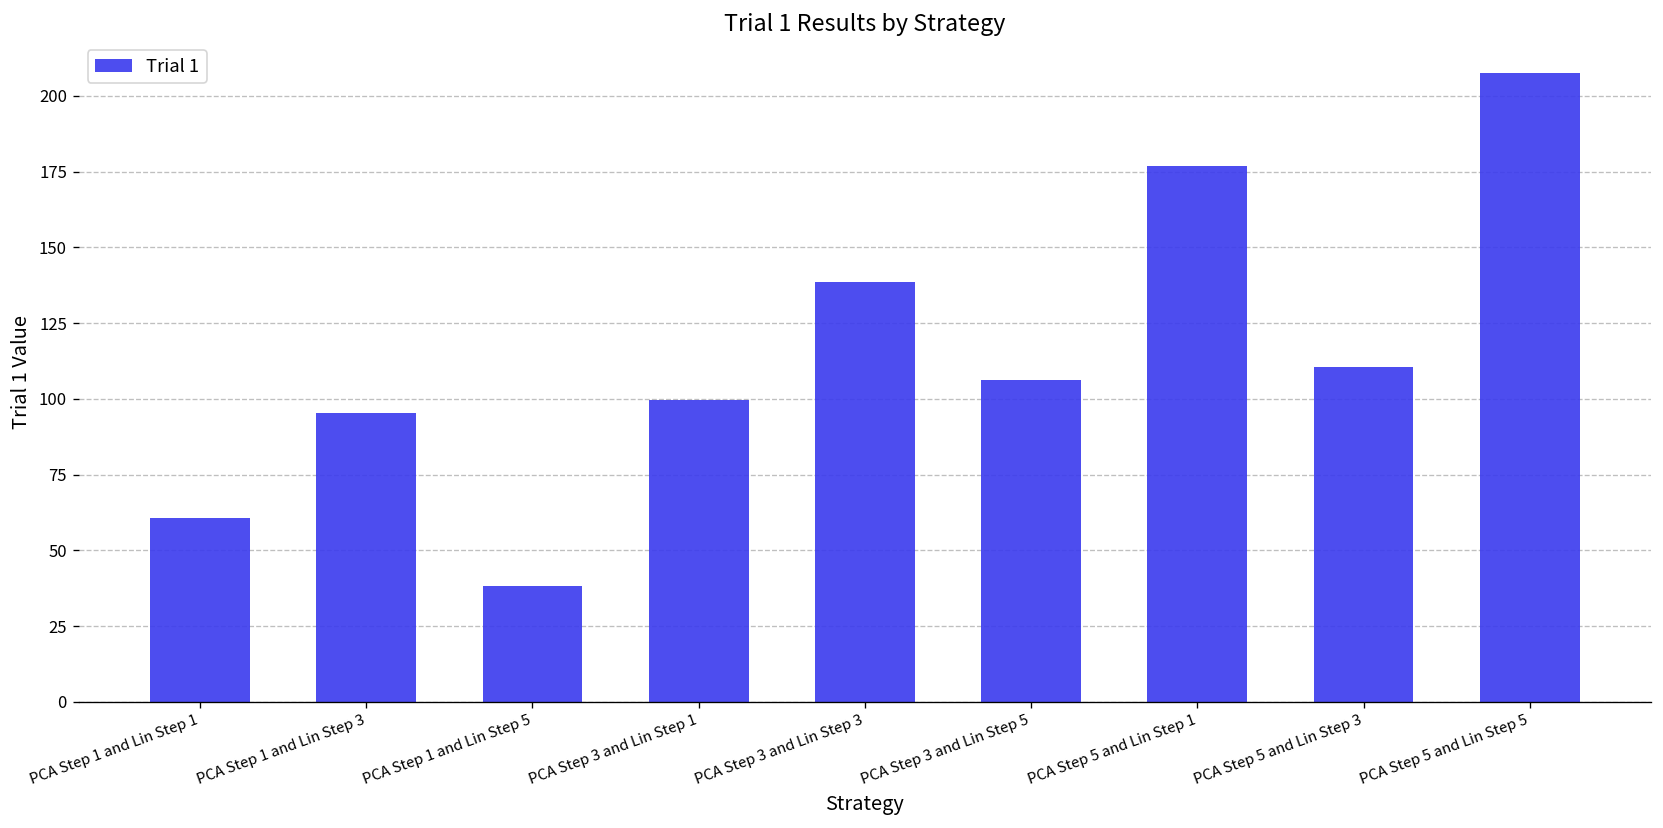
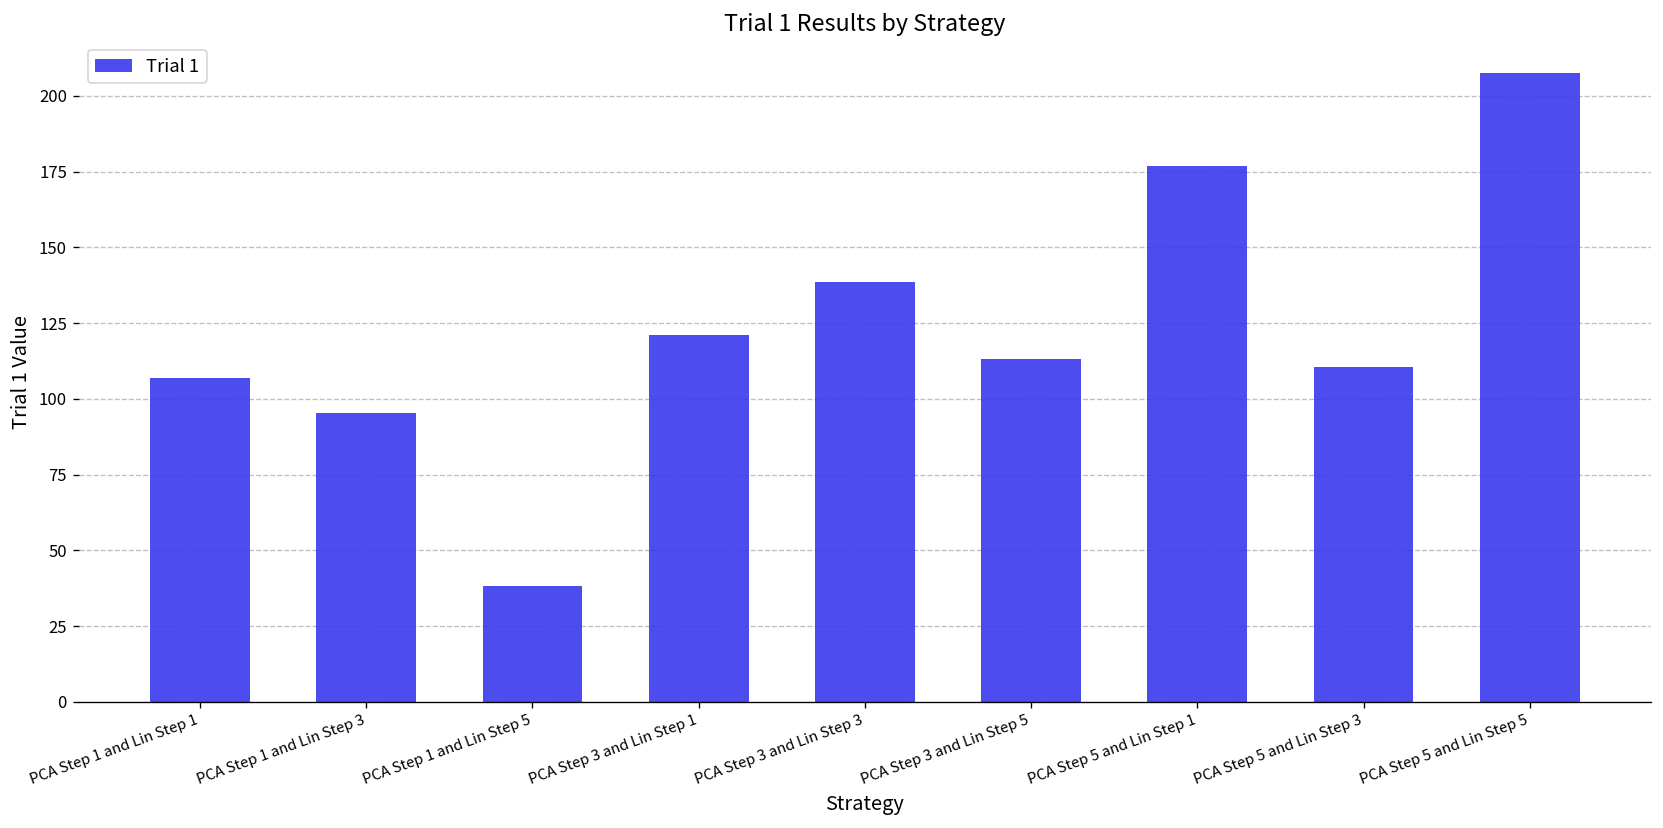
  {
-   "PCA Step 1 and Lin Step 1": 61,
+   "PCA Step 1 and Lin Step 1": 107,
    "PCA Step 1 and Lin Step 3": 95,
    "PCA Step 1 and Lin Step 5": 38,
-   "PCA Step 3 and Lin Step 1": 100,
+   "PCA Step 3 and Lin Step 1": 121,
    "PCA Step 3 and Lin Step 3": 139,
-   "PCA Step 3 and Lin Step 5": 106,
+   "PCA Step 3 and Lin Step 5": 113,
    "PCA Step 5 and Lin Step 1": 177,
    "PCA Step 5 and Lin Step 3": 110,
    "PCA Step 5 and Lin Step 5": 208
  }
